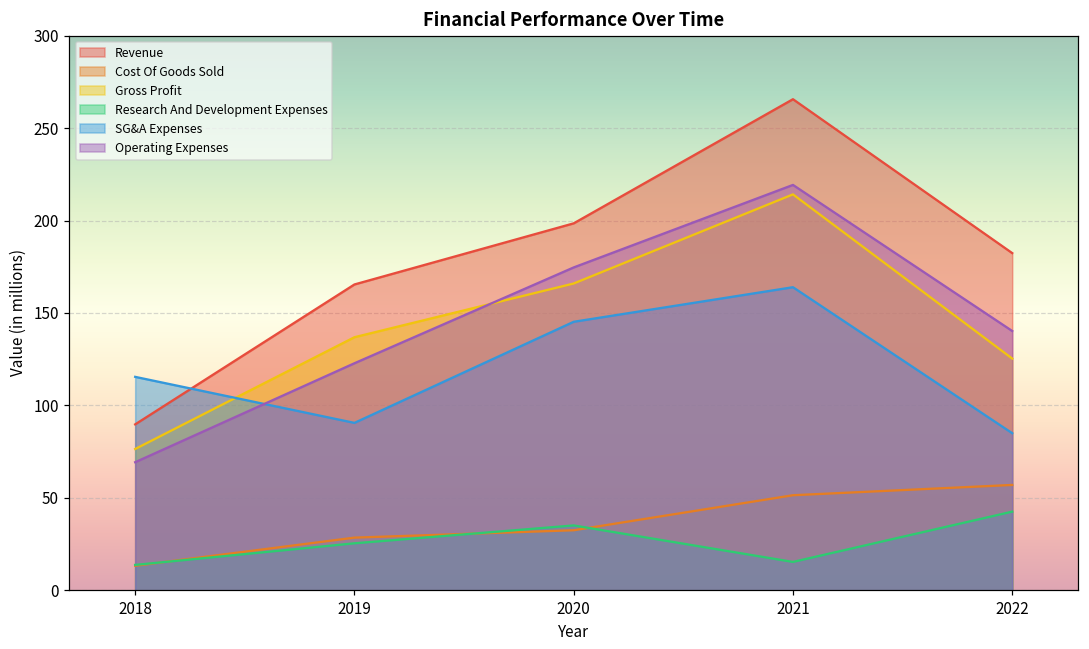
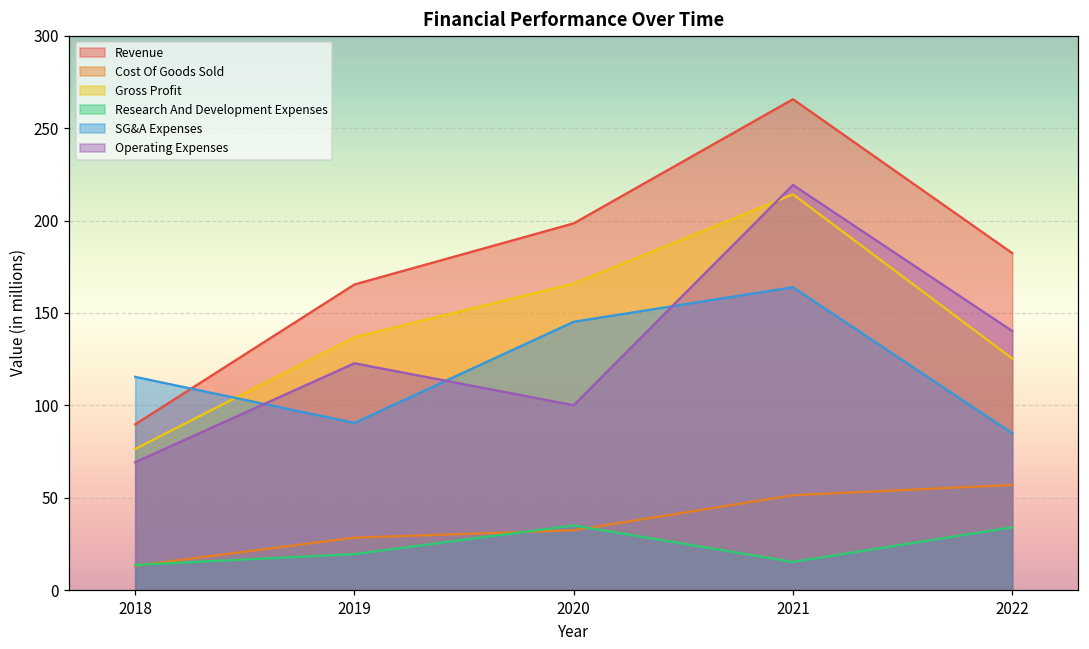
  {
    "Research And Development Expenses": {
-     "2019": 25,
+     "2019": 20,
      "2020": 35,
      "2021": 15,
-     "2022": 43
+     "2022": 34
    },
    "SG&A Expenses": {
      "2018": 115,
      "2019": 91,
      "2020": 145,
      "2021": 164,
      "2022": 85
    },
    "Operating Expenses": {
      "2018": 69,
      "2019": 123,
-     "2020": 175,
+     "2020": 100,
      "2021": 219,
      "2022": 140
    }
  }
